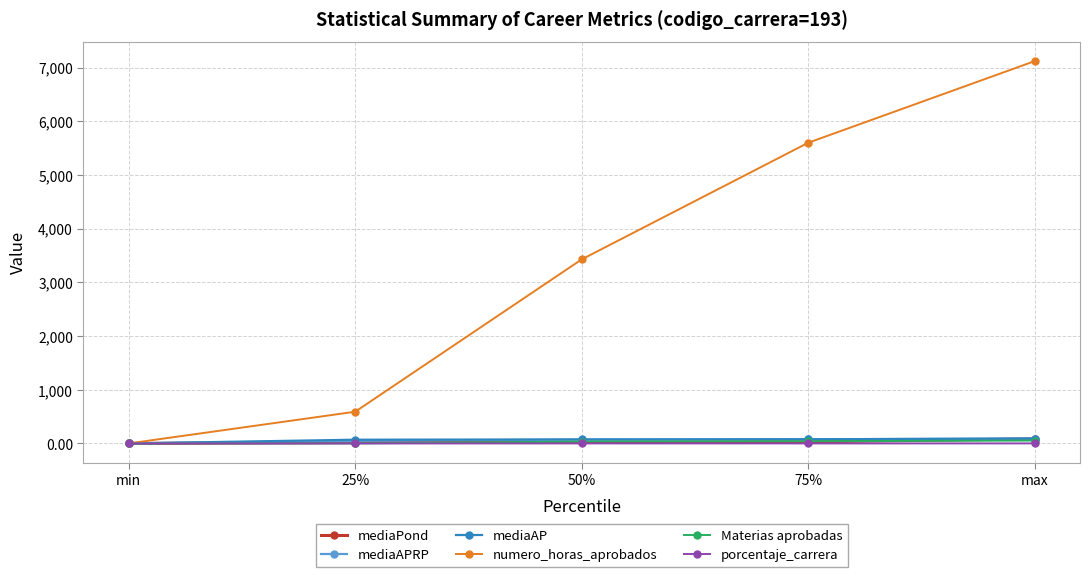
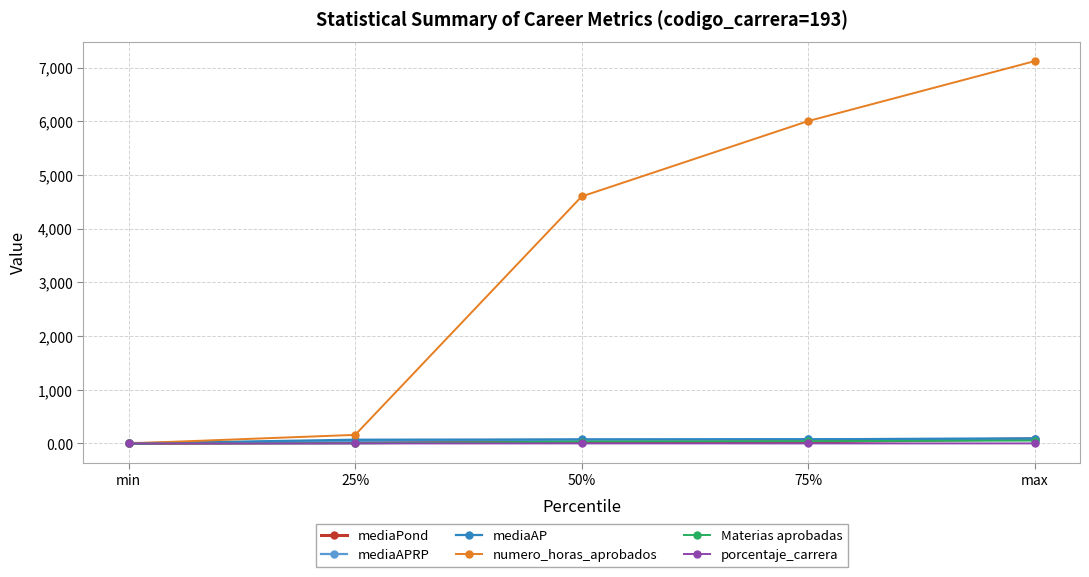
  {
    "numero_horas_aprobados": {
-     "25%": "600",
-     "50%": "3,400",
-     "75%": "5,600",
+     "25%": "200",
+     "50%": "4,600",
+     "75%": "6,000",
      "max": "7,100"
    },
    "porcentaje_carrera": {
      "max": "0"
    }
  }
